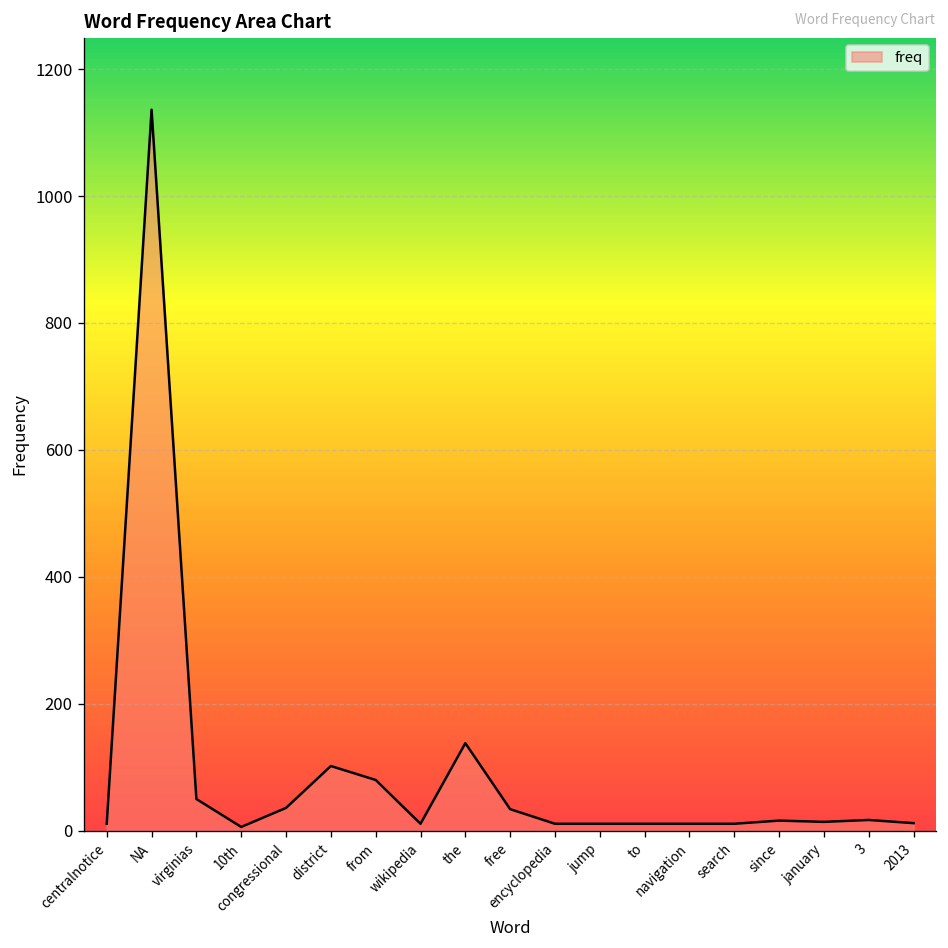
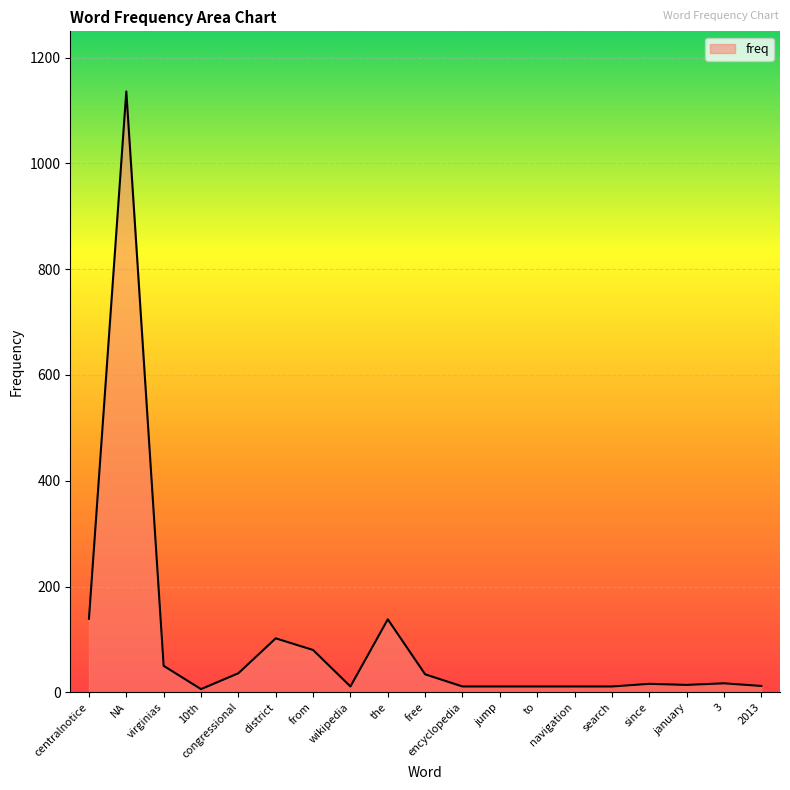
  {
-   "centralnotice": 10,
+   "centralnotice": 140,
    "NA": 1140,
    "virginias": 50,
    "10th": 10,
    "congressional": 40,
    "district": 100,
    "from": 80,
    "wikipedia": 10,
    "the": 140,
    "free": 30,
    "encyclopedia": 10,
    "jump": 10,
    "to": 10,
    "navigation": 10,
    "search": 10,
    "since": 20,
    "january": 10,
    "3": 20,
    "2013": 10
  }
